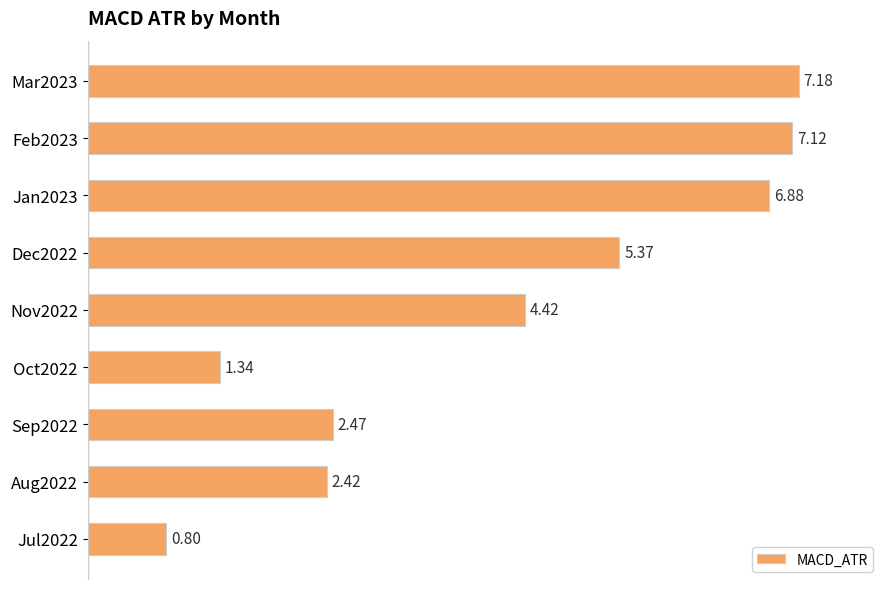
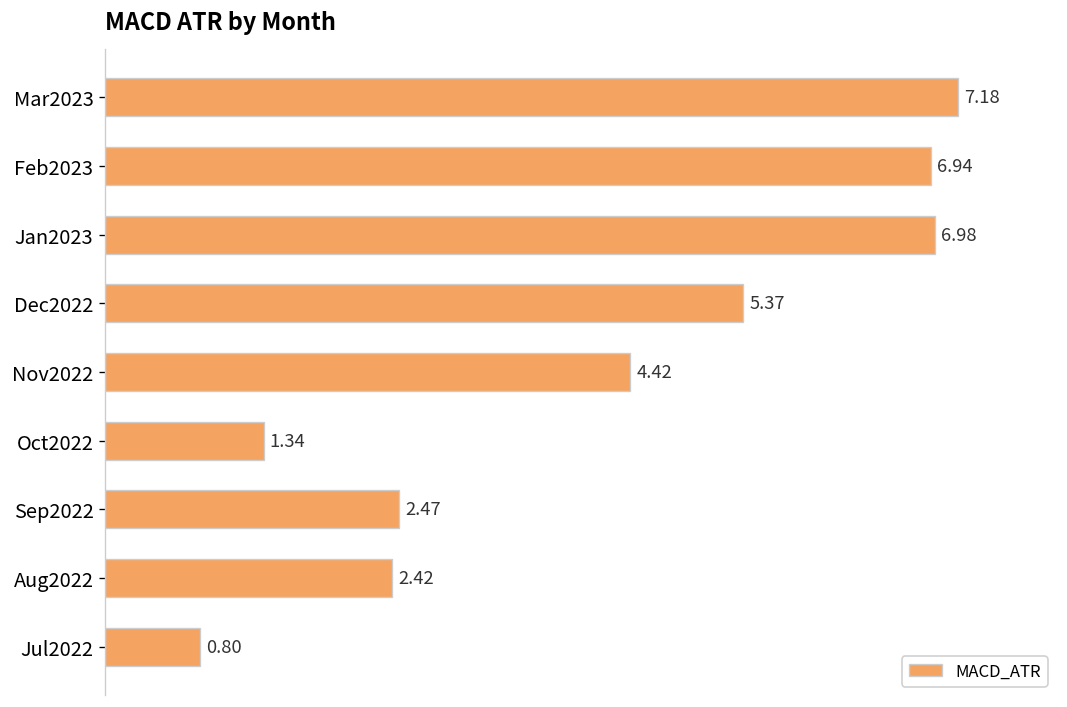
  {
    "Mar2023": 7.18,
-   "Feb2023": 7.12,
-   "Jan2023": 6.88,
+   "Feb2023": 6.94,
+   "Jan2023": 6.98,
    "Dec2022": 5.37,
    "Nov2022": 4.42,
    "Oct2022": 1.34,
    "Sep2022": 2.47,
    "Aug2022": 2.42,
    "Jul2022": 0.80
  }
